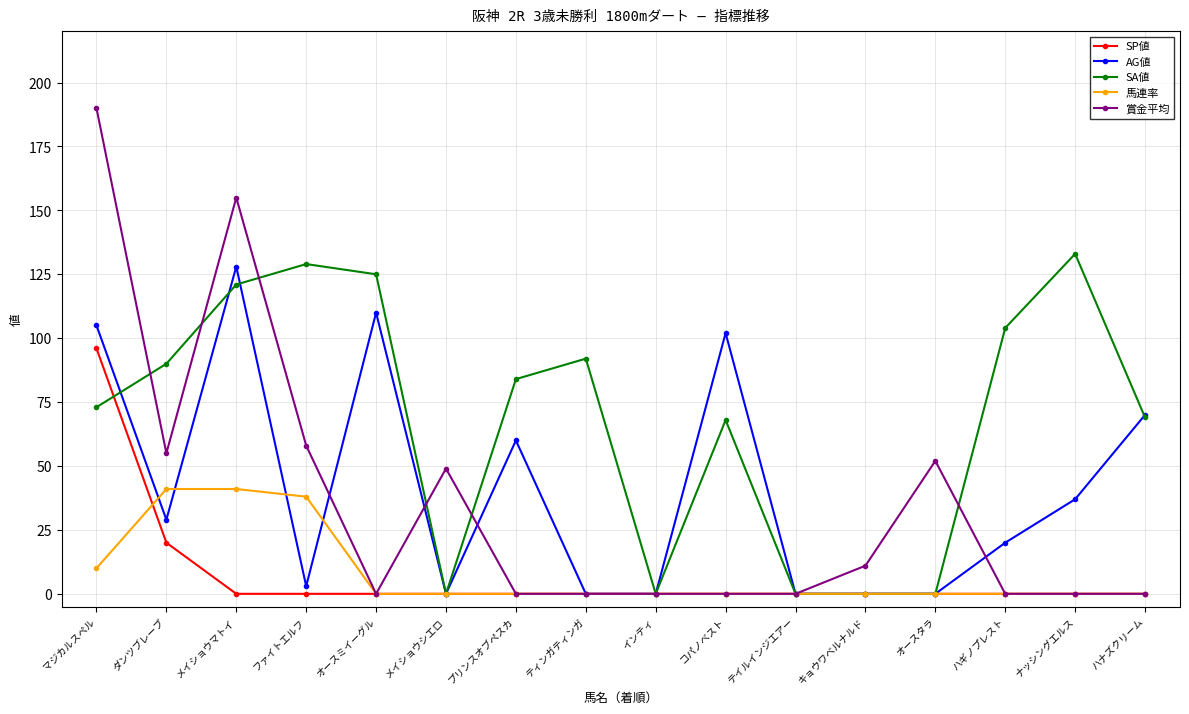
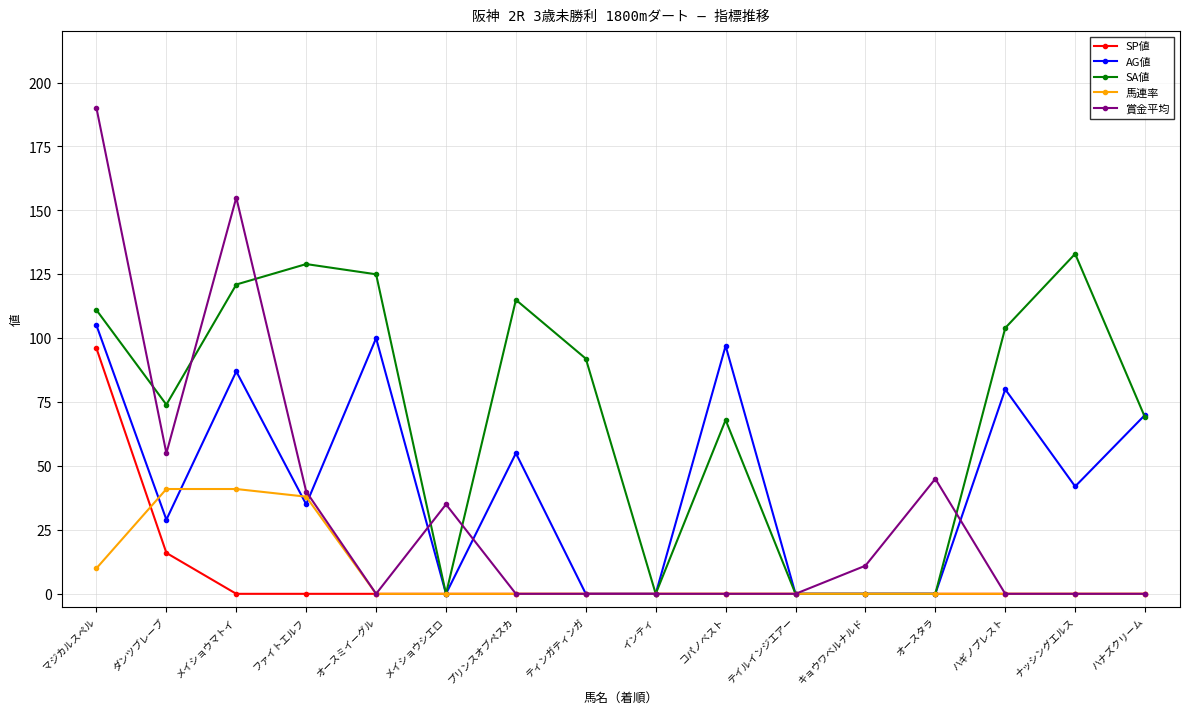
  {
    "SP値": {
      "マジカルスペル": 96,
-     "ダンツブレーブ": 20,
+     "ダンツブレーブ": 16,
      "メイショウマトイ": 0,
      "ファイトエルフ": 0
    },
    "AG値": {
      "マジカルスペル": 105,
      "ダンツブレーブ": 29,
-     "メイショウマトイ": 128,
-     "ファイトエルフ": 3,
-     "オースミイーグル": 110,
-     "プリンスオブペスカ": 60,
-     "コパノベスト": 102,
-     "ハギノプレスト": 20,
-     "ナッシングエルス": 37,
+     "メイショウマトイ": 87,
+     "ファイトエルフ": 35,
+     "オースミイーグル": 100,
+     "プリンスオブペスカ": 55,
+     "コパノベスト": 97,
+     "ハギノプレスト": 80,
+     "ナッシングエルス": 42,
      "ハナズクリーム": 70
    },
    "SA値": {
-     "マジカルスペル": 73,
-     "ダンツブレーブ": 90,
+     "マジカルスペル": 111,
+     "ダンツブレーブ": 74,
      "メイショウマトイ": 121,
      "ファイトエルフ": 129,
      "オースミイーグル": 125,
-     "プリンスオブペスカ": 84,
+     "プリンスオブペスカ": 115,
      "ティンガティンガ": 92,
      "コパノベスト": 68,
      "ハギノプレスト": 104,
      "ナッシングエルス": 133,
      "ハナズクリーム": 69
    },
    "馬連率": {
      "マジカルスペル": 10,
      "ダンツブレーブ": 41,
      "メイショウマトイ": 41,
      "ファイトエルフ": 38
    },
    "賞金平均": {
      "マジカルスペル": 190,
      "ダンツブレーブ": 55,
      "メイショウマトイ": 155,
-     "ファイトエルフ": 58,
-     "メイショウシエロ": 49,
+     "ファイトエルフ": 40,
+     "メイショウシエロ": 35,
      "キョウワベルナルド": 11,
-     "オースタラ": 52
+     "オースタラ": 45
    }
  }
